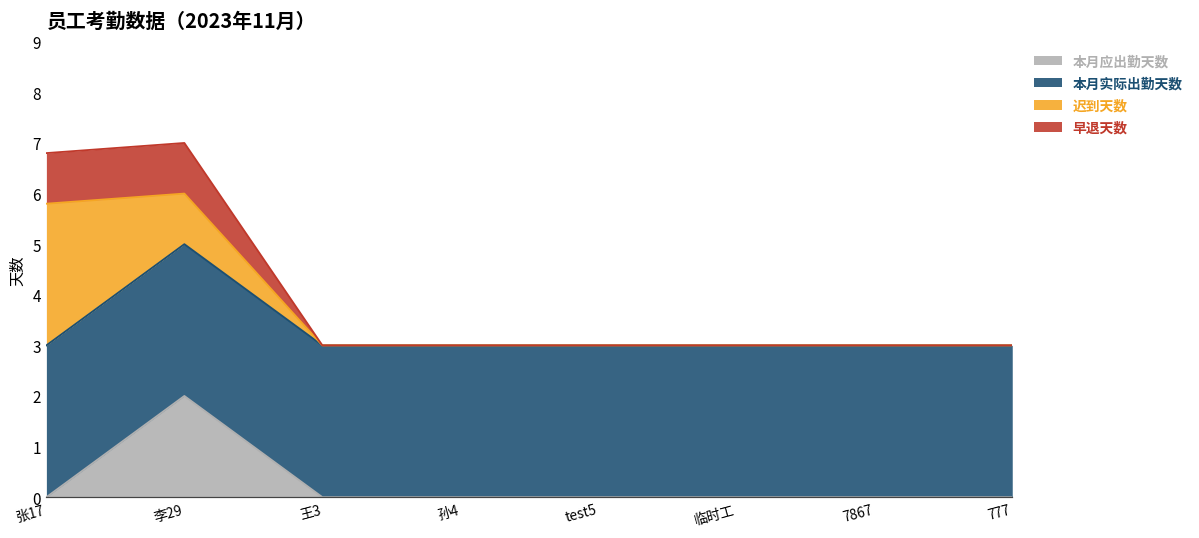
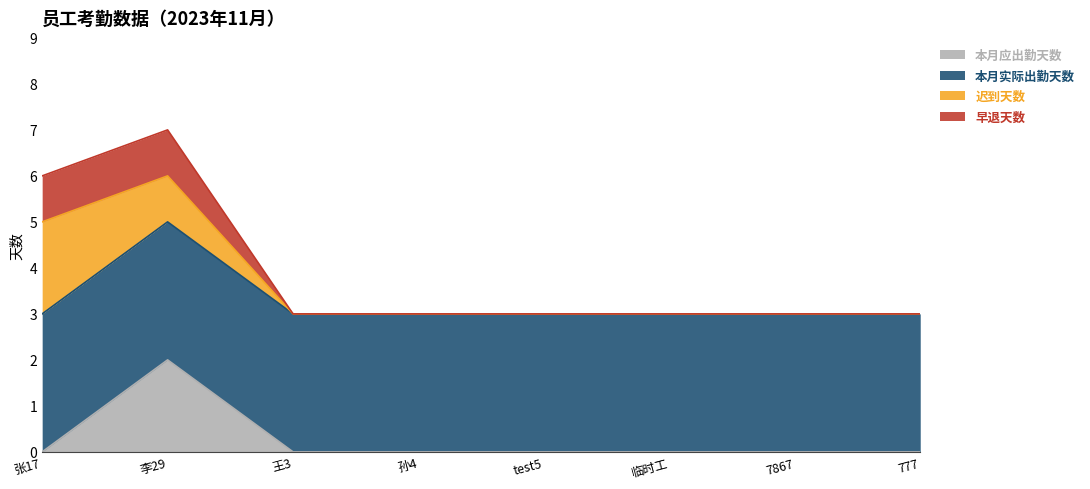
  {
    "本月应出勤天数": {
      "张17": 0.0,
      "李29": 2.0,
      "王3": 0.0,
      "孙4": 0.0,
      "test5": 0.0,
      "临时工": 0.0,
      "7867": 0.0,
      "777": 0.0
    },
    "本月实际出勤天数": {
      "张17": 3.0,
      "李29": 5.0
    },
    "迟到天数": {
-     "张17": 2.8,
+     "张17": 2.0,
      "李29": 1.0
    },
    "早退天数": {
      "张17": 1.0,
      "李29": 1.0
    }
  }
